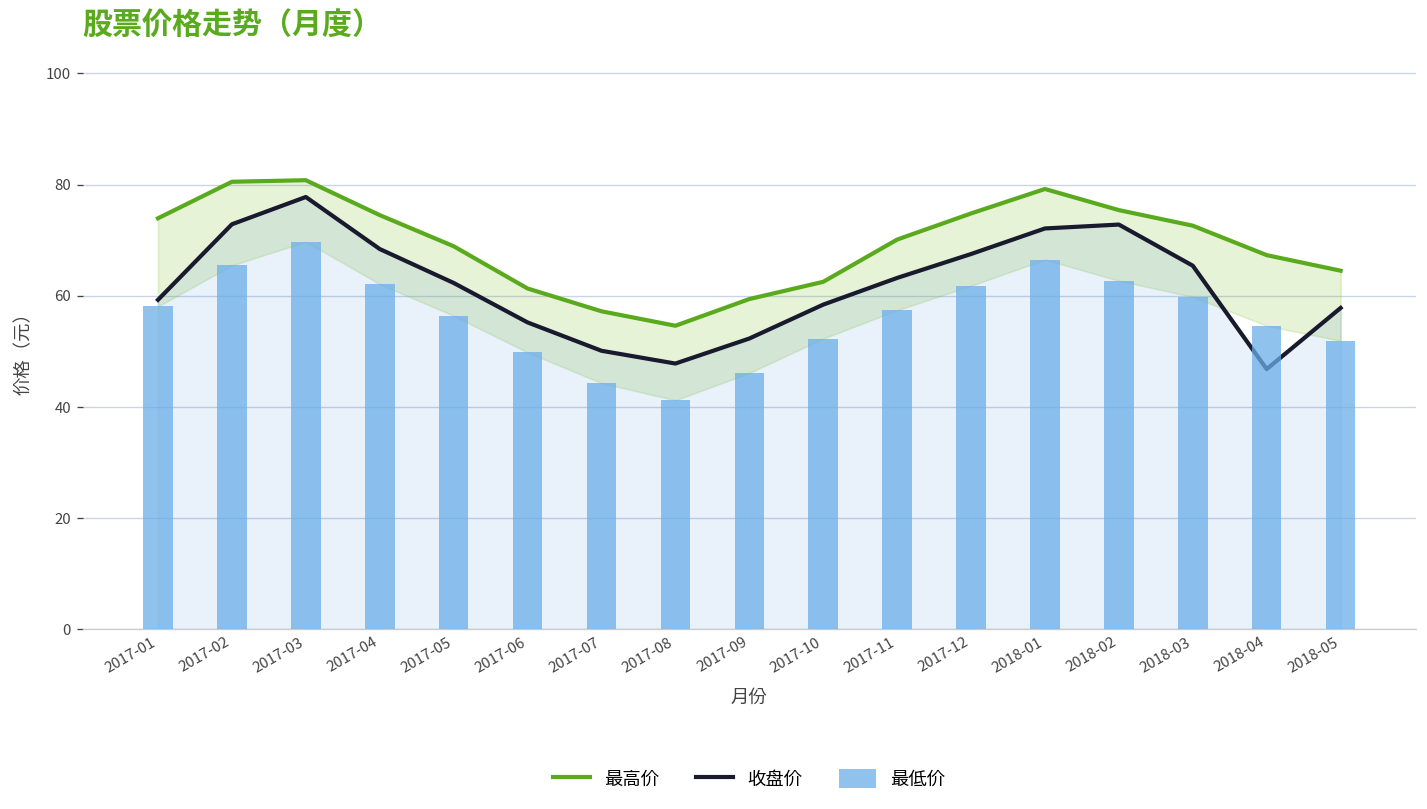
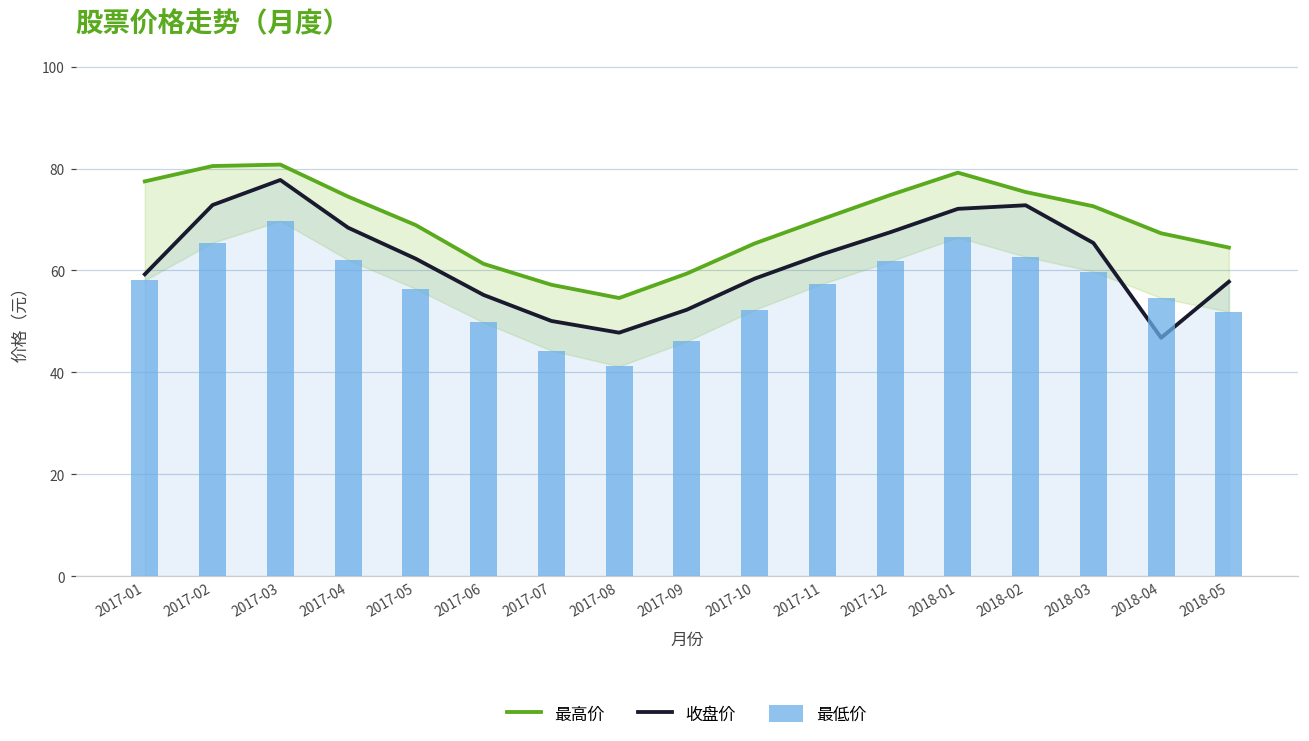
  {
    "最高价": {
-     "2017-01": 74,
+     "2017-01": 77,
      "2017-02": 81,
      "2017-03": 81,
      "2017-04": 75,
      "2017-05": 69,
      "2017-06": 61,
      "2017-07": 57,
      "2017-08": 55,
      "2017-09": 59,
-     "2017-10": 63,
+     "2017-10": 65,
      "2017-11": 70,
      "2017-12": 75,
      "2018-01": 79,
      "2018-02": 75,
      "2018-03": 73,
      "2018-04": 67,
      "2018-05": 65
    },
    "最低价": {
      "2017-01": 58,
      "2017-02": 65,
      "2017-03": 70,
      "2017-04": 62,
      "2017-05": 56,
      "2017-06": 50,
      "2017-07": 44,
      "2017-08": 41,
      "2017-09": 46,
      "2017-10": 52,
      "2017-11": 57,
      "2017-12": 62,
      "2018-01": 67,
      "2018-02": 63,
      "2018-03": 60,
      "2018-04": 55,
      "2018-05": 52
    },
    "收盘价": {
      "2017-01": 59,
      "2017-02": 73,
      "2017-03": 78,
      "2017-04": 68,
      "2017-05": 62,
      "2017-06": 55,
      "2017-07": 50,
      "2017-08": 48,
      "2017-09": 52,
      "2017-10": 58,
      "2017-11": 63,
      "2017-12": 68,
      "2018-01": 72,
      "2018-02": 73,
      "2018-03": 65,
      "2018-04": 47,
      "2018-05": 58
    }
  }
